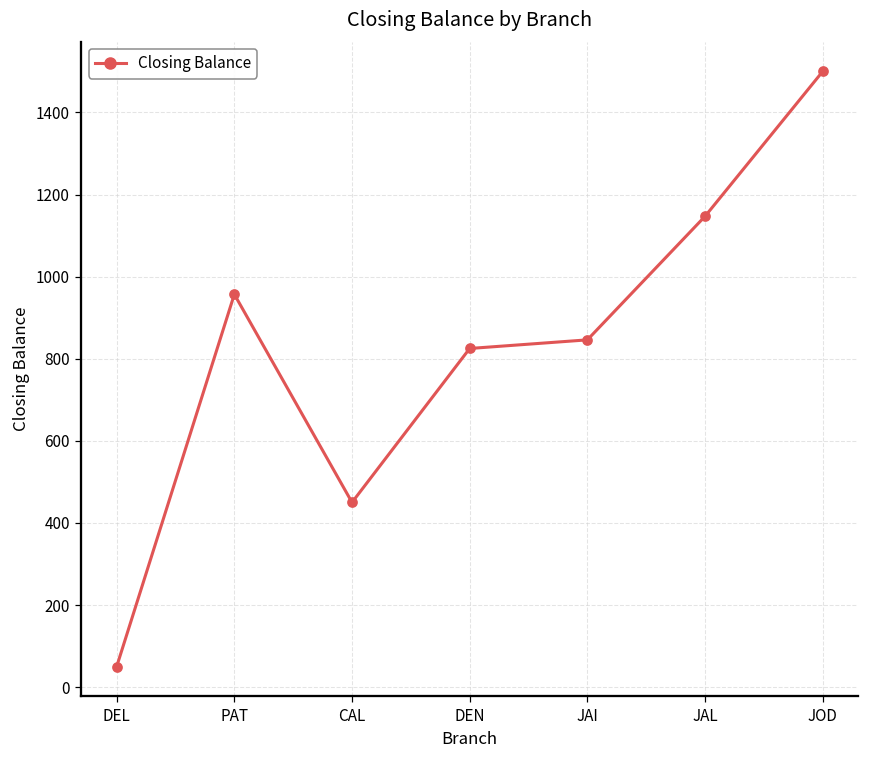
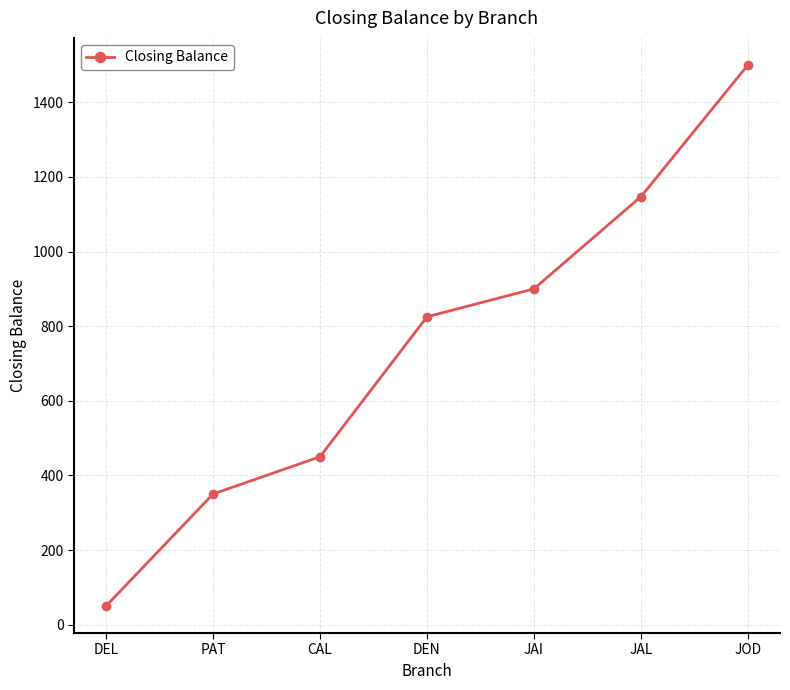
  {
    "DEL": 50,
-   "PAT": 960,
+   "PAT": 350,
    "CAL": 450,
    "DEN": 830,
-   "JAI": 850,
+   "JAI": 900,
    "JAL": 1150,
    "JOD": 1500
  }
